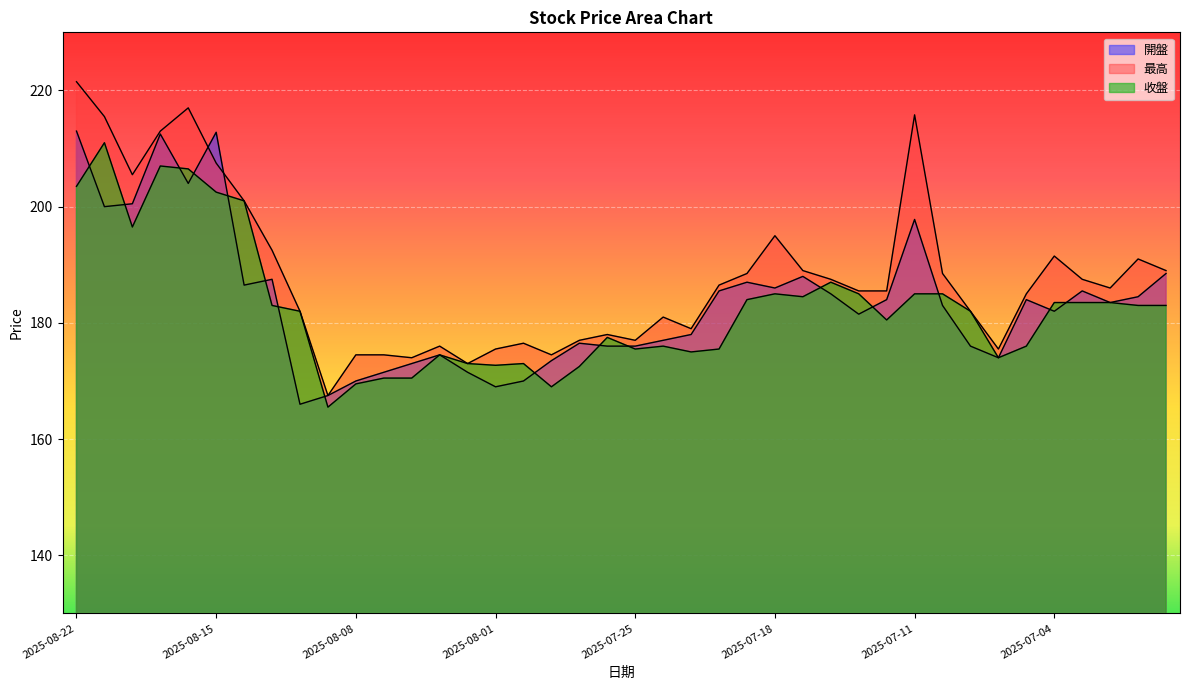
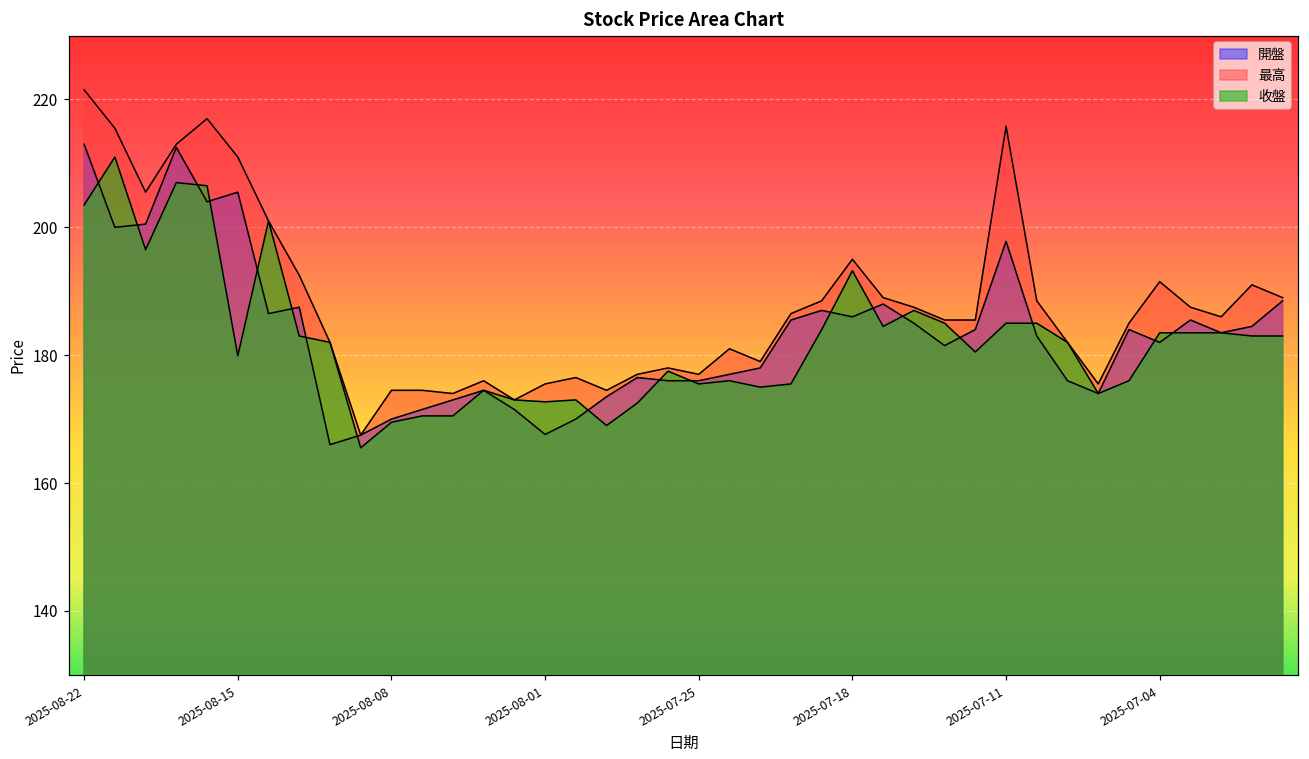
  {
    "開盤": {
      "2025-08-22": 213,
-     "2025-08-15": 213,
+     "2025-08-15": 206,
      "2025-08-08": 170,
-     "2025-08-01": 169,
+     "2025-08-01": 168,
      "2025-07-25": 176,
      "2025-07-18": 186,
      "2025-07-11": 198,
      "2025-07-04": 182
    },
    "最高": {
      "2025-08-22": 222,
-     "2025-08-15": 208,
+     "2025-08-15": 211,
      "2025-08-08": 175,
      "2025-08-01": 176,
      "2025-07-25": 177,
      "2025-07-18": 195,
      "2025-07-11": 216,
      "2025-07-04": 192
    },
    "收盤": {
      "2025-08-22": 204,
-     "2025-08-15": 203,
+     "2025-08-15": 180,
      "2025-08-08": 170,
      "2025-08-01": 173,
      "2025-07-25": 176,
-     "2025-07-18": 185,
+     "2025-07-18": 193,
      "2025-07-11": 185,
      "2025-07-04": 184
    }
  }
